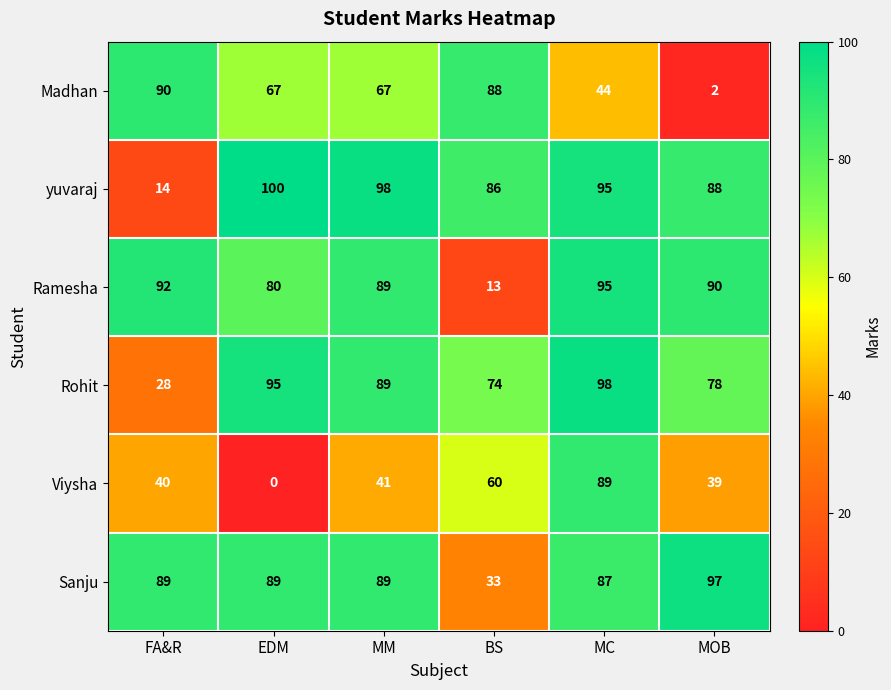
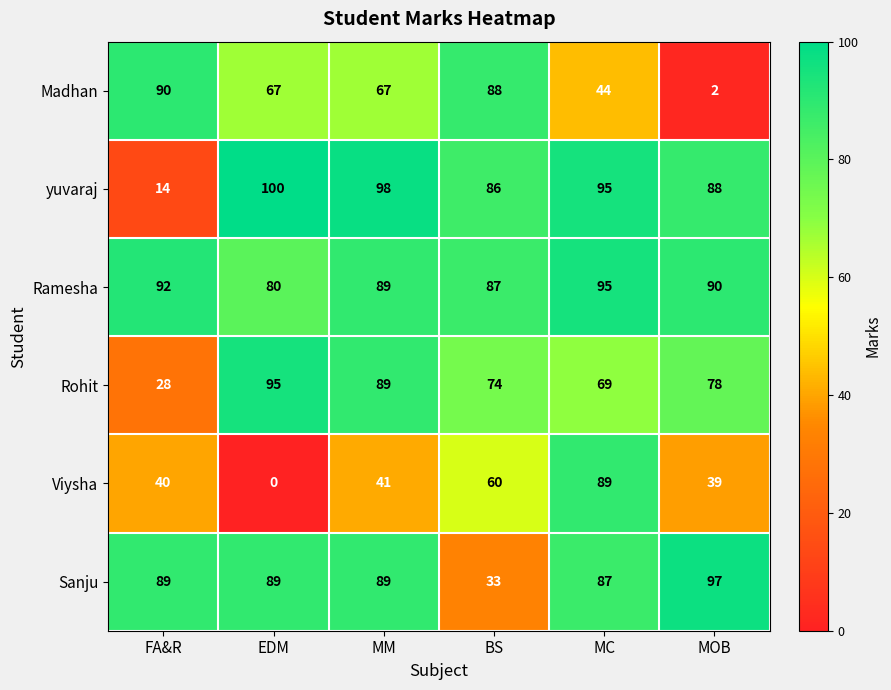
  {
    "Madhan": {
      "FA&R": 90,
      "EDM": 67,
      "MM": 67,
      "BS": 88,
      "MC": 44,
      "MOB": 2
    },
    "yuvaraj": {
      "FA&R": 14,
      "EDM": 100,
      "MM": 98,
      "BS": 86,
      "MC": 95,
      "MOB": 88
    },
    "Ramesha": {
      "FA&R": 92,
      "EDM": 80,
      "MM": 89,
-     "BS": 13,
+     "BS": 87,
      "MC": 95,
      "MOB": 90
    },
    "Rohit": {
      "FA&R": 28,
      "EDM": 95,
      "MM": 89,
      "BS": 74,
-     "MC": 98,
+     "MC": 69,
      "MOB": 78
    },
    "Viysha": {
      "FA&R": 40,
      "EDM": 0,
      "MM": 41,
      "BS": 60,
      "MC": 89,
      "MOB": 39
    },
    "Sanju": {
      "FA&R": 89,
      "EDM": 89,
      "MM": 89,
      "BS": 33,
      "MC": 87,
      "MOB": 97
    }
  }
